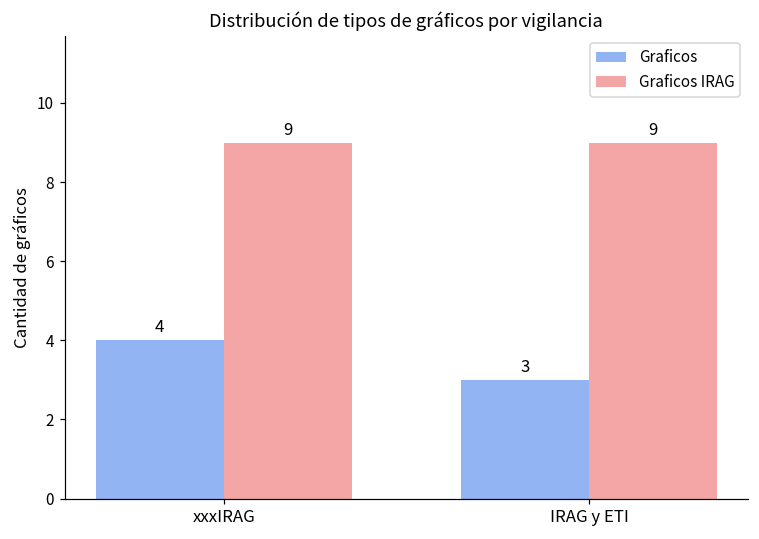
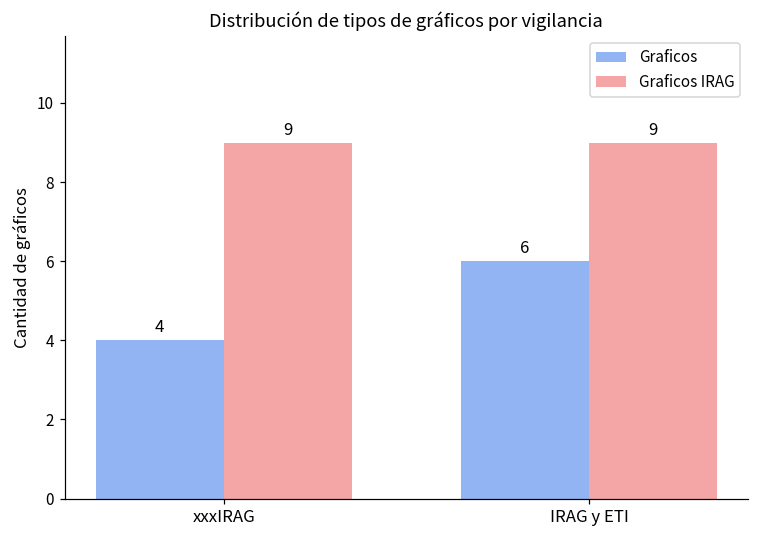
  {
    "Graficos": {
      "xxxIRAG": 4,
-     "IRAG y ETI": 3
+     "IRAG y ETI": 6
    },
    "Graficos IRAG": {
      "xxxIRAG": 9,
      "IRAG y ETI": 9
    }
  }
